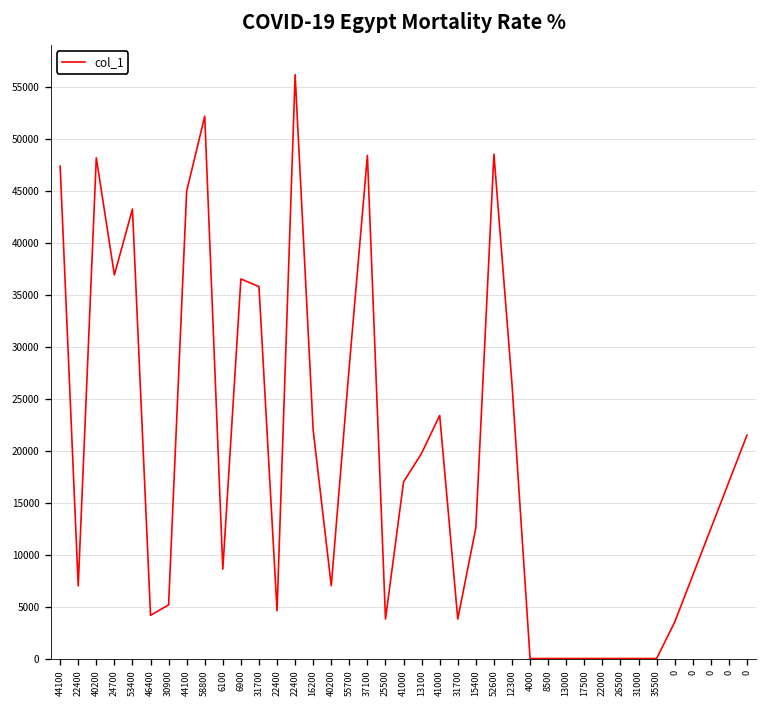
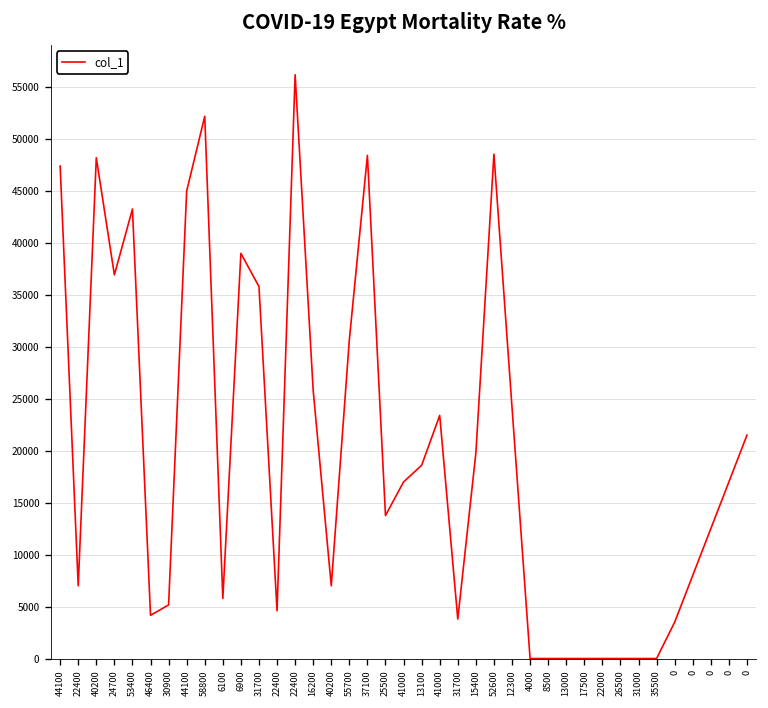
  {
    "24700": 37000,
    "53400": 43000,
    "46400": 4000,
    "30900": 5000,
    "58800": 52000,
-   "6100": 9000,
-   "6900": 37000,
-   "16200": 22000,
-   "55700": 28000,
+   "6100": 6000,
+   "6900": 39000,
+   "16200": 26000,
+   "55700": 31000,
    "37100": 48000,
-   "25500": 4000,
-   "13100": 20000,
-   "15400": 13000,
+   "25500": 14000,
+   "13100": 19000,
+   "15400": 20000,
    "52600": 49000,
-   "12300": 26000,
+   "12300": 24000,
    "4000": 0,
    "8500": 0,
    "13000": 0,
    "17500": 0,
    "22000": 0,
    "26500": 0,
    "31000": 0,
    "35500": 0
  }
